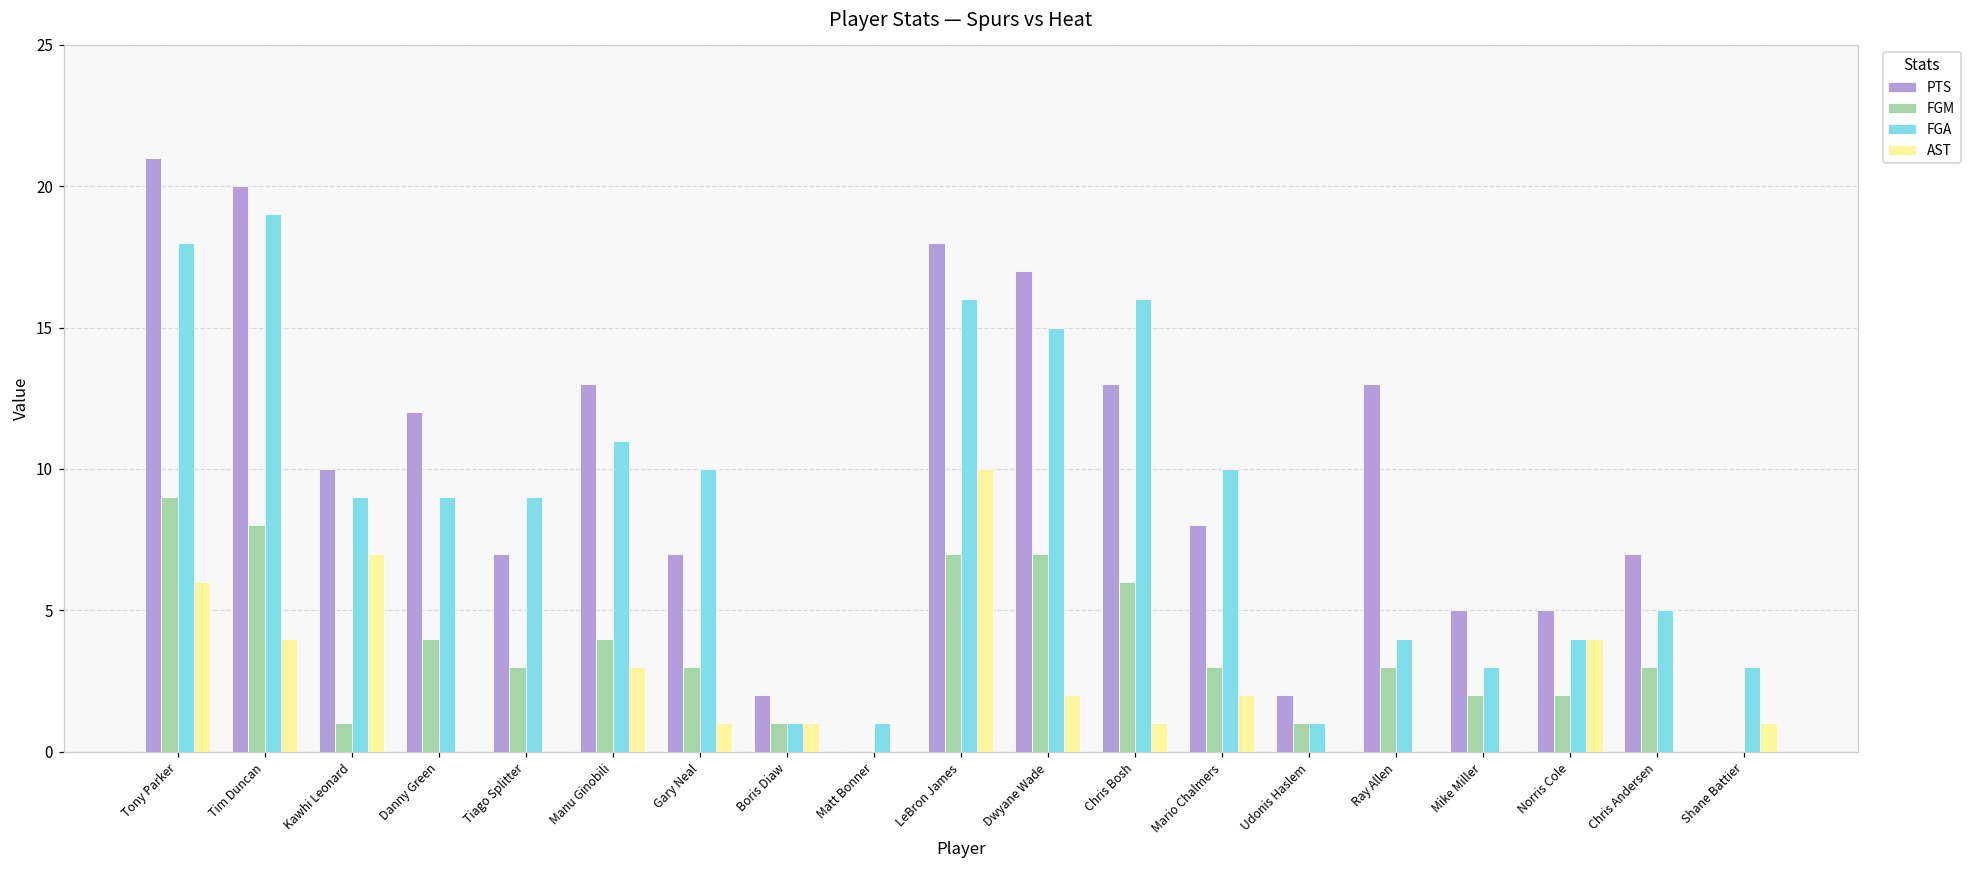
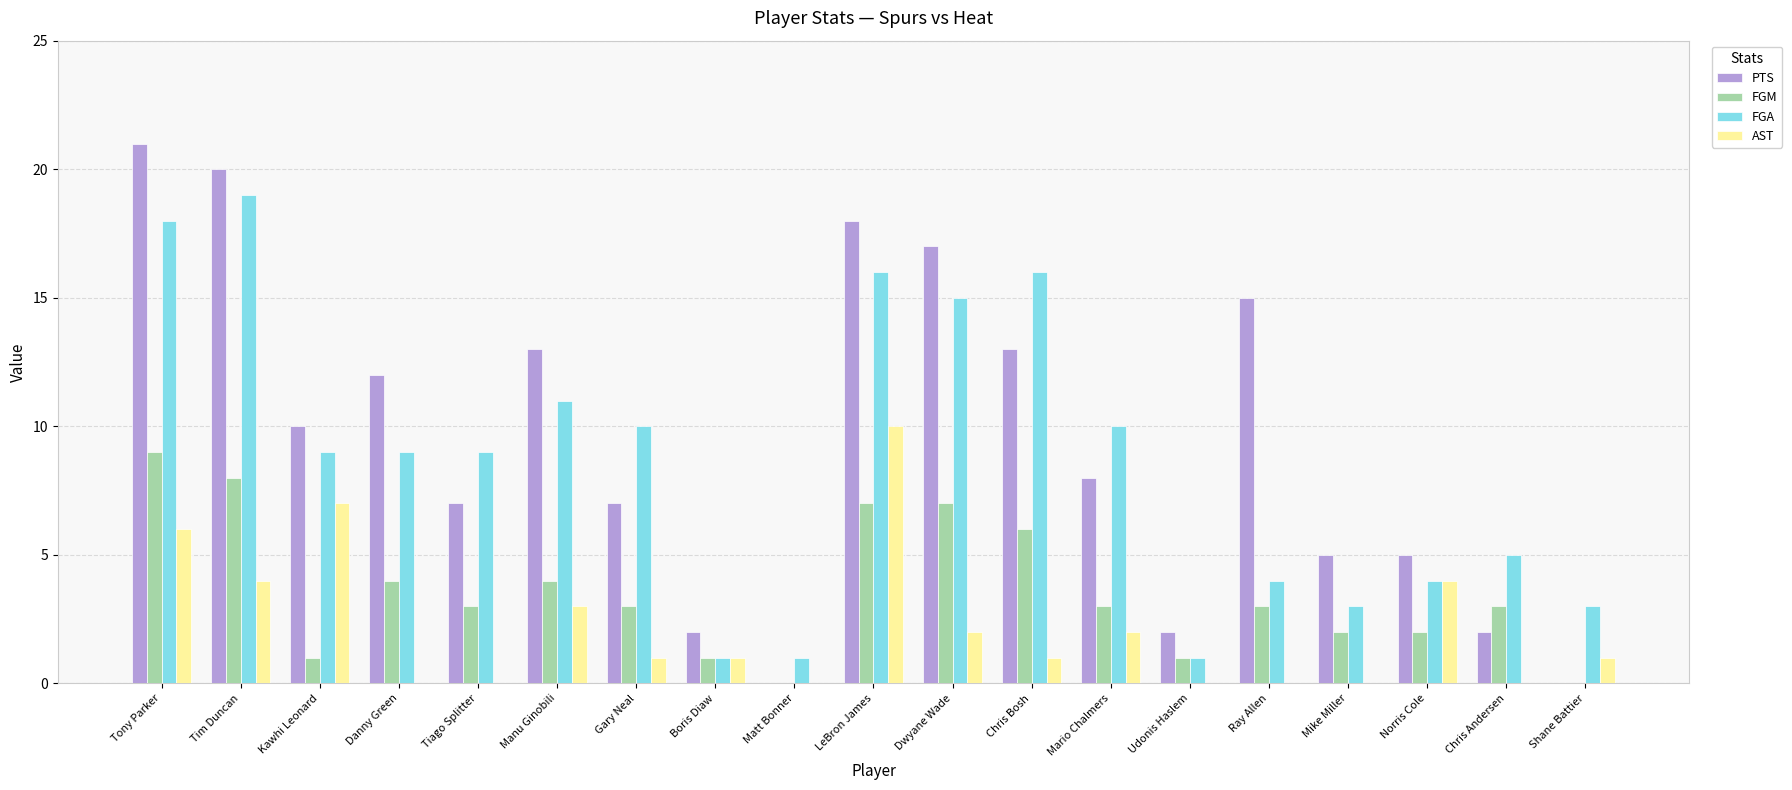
  {
    "PTS": {
      "Tony Parker": 21,
      "Tim Duncan": 20,
      "Kawhi Leonard": 10,
      "Danny Green": 12,
      "Tiago Splitter": 7,
      "Manu Ginobili": 13,
      "Gary Neal": 7,
      "Boris Diaw": 2,
      "Matt Bonner": 0,
      "LeBron James": 18,
      "Dwyane Wade": 17,
      "Chris Bosh": 13,
      "Mario Chalmers": 8,
      "Udonis Haslem": 2,
-     "Ray Allen": 13,
+     "Ray Allen": 15,
      "Mike Miller": 5,
      "Norris Cole": 5,
-     "Chris Andersen": 7,
+     "Chris Andersen": 2,
      "Shane Battier": 0
    },
    "FGM": {
      "Tony Parker": 9,
      "Tim Duncan": 8,
      "Kawhi Leonard": 1,
      "Danny Green": 4,
      "Tiago Splitter": 3,
      "Manu Ginobili": 4,
      "Gary Neal": 3,
      "Boris Diaw": 1,
      "Matt Bonner": 0,
      "LeBron James": 7,
      "Dwyane Wade": 7,
      "Chris Bosh": 6,
      "Mario Chalmers": 3,
      "Udonis Haslem": 1,
      "Ray Allen": 3,
      "Mike Miller": 2,
      "Norris Cole": 2,
      "Chris Andersen": 3,
      "Shane Battier": 0
    },
    "FGA": {
      "Tony Parker": 18,
      "Tim Duncan": 19,
      "Kawhi Leonard": 9,
      "Danny Green": 9,
      "Tiago Splitter": 9,
      "Manu Ginobili": 11,
      "Gary Neal": 10,
      "Boris Diaw": 1,
      "Matt Bonner": 1,
      "LeBron James": 16,
      "Dwyane Wade": 15,
      "Chris Bosh": 16,
      "Mario Chalmers": 10,
      "Udonis Haslem": 1,
      "Ray Allen": 4,
      "Mike Miller": 3,
      "Norris Cole": 4,
      "Chris Andersen": 5,
      "Shane Battier": 3
    },
    "AST": {
      "Tony Parker": 6,
      "Tim Duncan": 4,
      "Kawhi Leonard": 7,
      "Danny Green": 0,
      "Tiago Splitter": 0,
      "Manu Ginobili": 3,
      "Gary Neal": 1,
      "Boris Diaw": 1,
      "Matt Bonner": 0,
      "LeBron James": 10,
      "Dwyane Wade": 2,
      "Chris Bosh": 1,
      "Mario Chalmers": 2,
      "Udonis Haslem": 0,
      "Ray Allen": 0,
      "Mike Miller": 0,
      "Norris Cole": 4,
      "Chris Andersen": 0,
      "Shane Battier": 1
    }
  }
